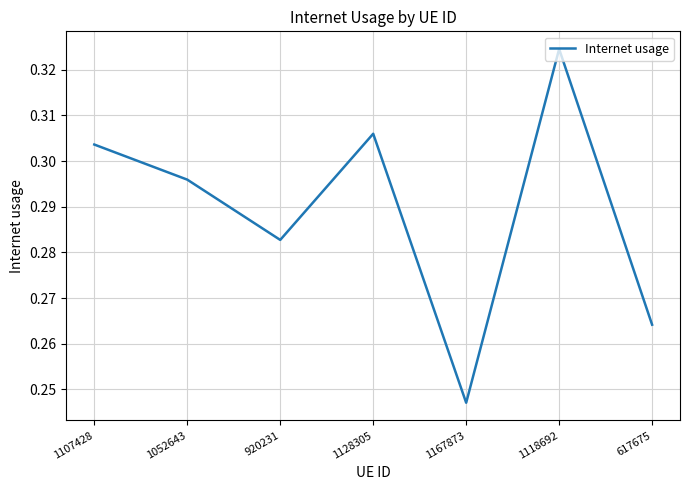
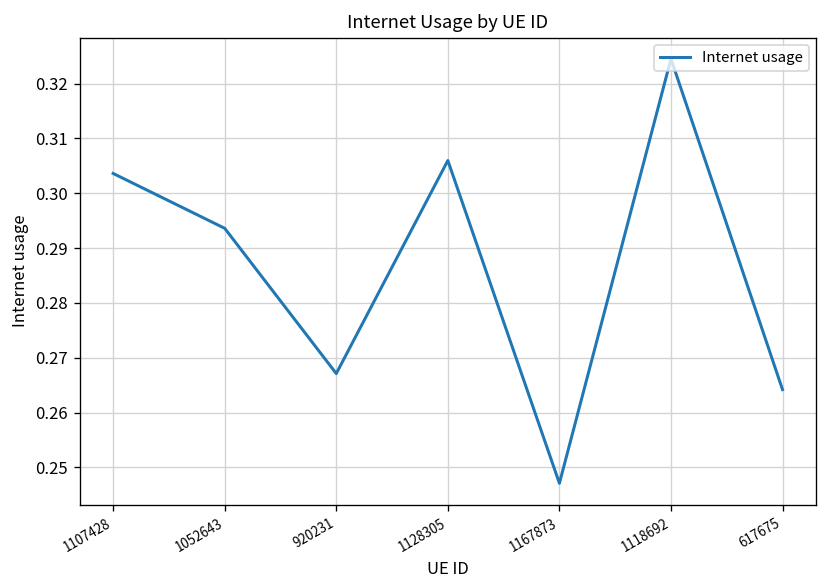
  {
    "1107428": 0.304,
-   "1052643": 0.296,
-   "920231": 0.283,
+   "1052643": 0.294,
+   "920231": 0.267,
    "1128305": 0.306,
    "1167873": 0.247,
    "617675": 0.264
  }
